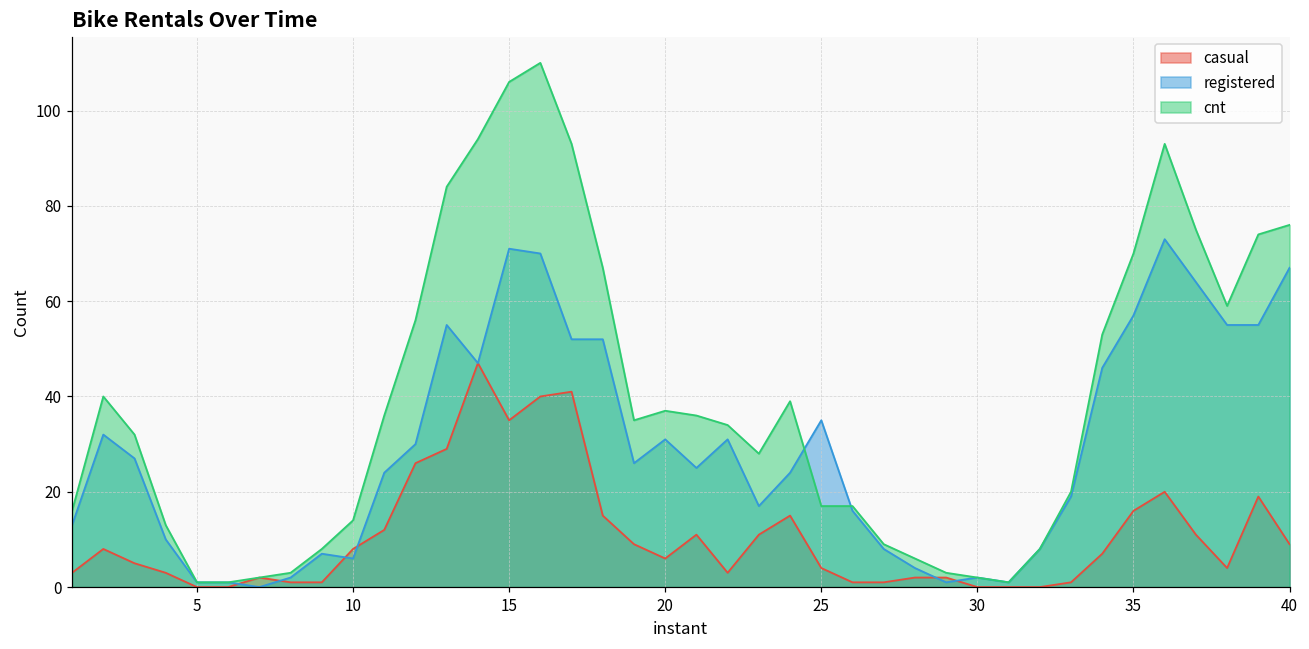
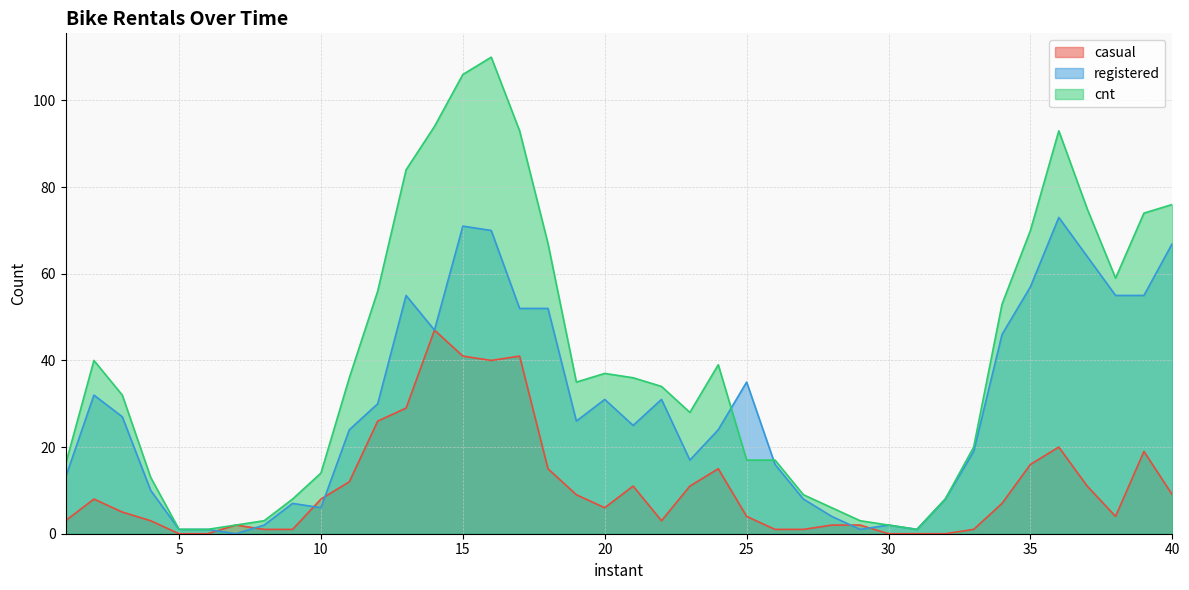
  {
    "casual": {
      "5": 0,
      "10": 8,
-     "15": 35,
+     "15": 41,
      "20": 6,
      "25": 4,
      "30": 0,
      "35": 16,
      "40": 9
    },
    "registered": {
      "10": 6,
      "15": 71,
      "20": 31,
      "25": 35,
      "35": 57,
      "40": 67
    },
    "cnt": {
      "10": 14,
      "15": 106,
      "20": 37,
      "25": 17,
      "35": 70,
      "40": 76
    }
  }
